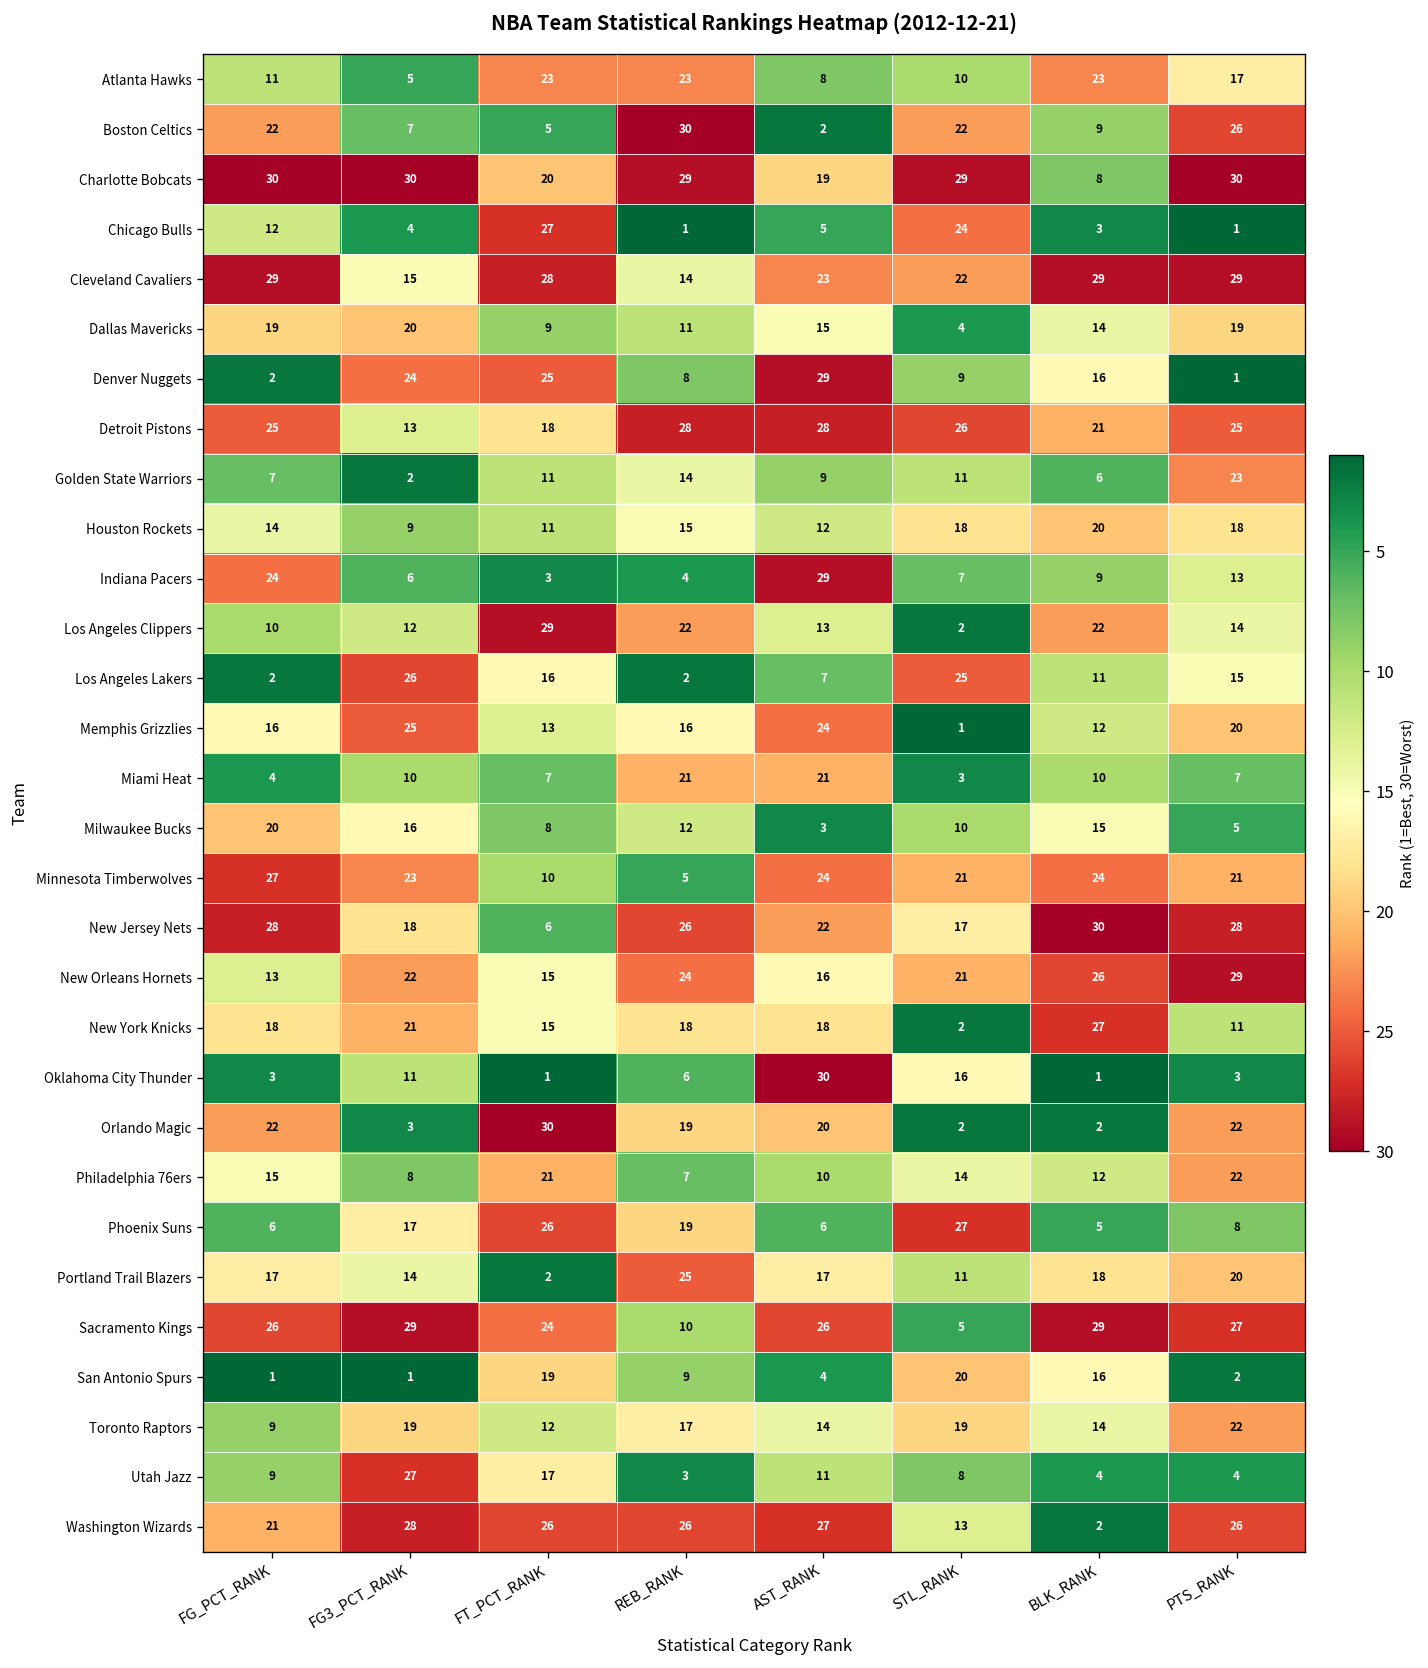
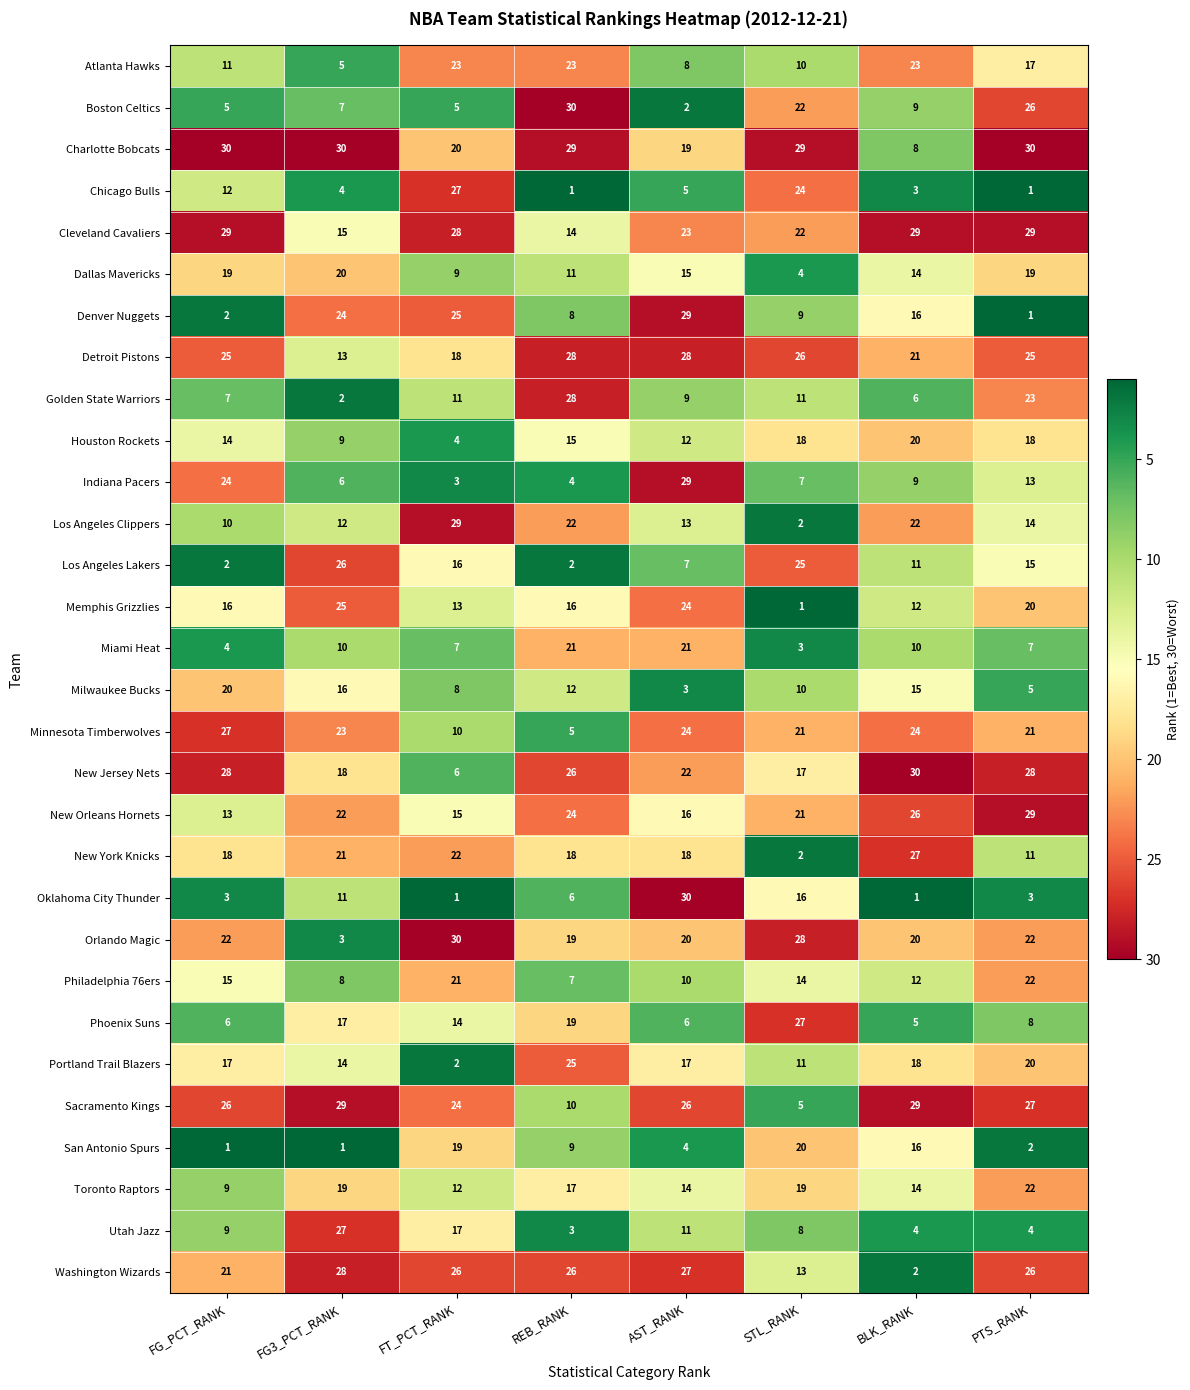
  {
    "Boston Celtics": {
-     "FG_PCT_RANK": 22,
+     "FG_PCT_RANK": 5,
      "FG3_PCT_RANK": 7,
      "FT_PCT_RANK": 5,
      "REB_RANK": 30,
      "AST_RANK": 2,
      "STL_RANK": 22,
      "BLK_RANK": 9,
      "PTS_RANK": 26
    },
    "Golden State Warriors": {
      "FG_PCT_RANK": 7,
      "FG3_PCT_RANK": 2,
      "FT_PCT_RANK": 11,
-     "REB_RANK": 14,
+     "REB_RANK": 28,
      "AST_RANK": 9,
      "STL_RANK": 11,
      "BLK_RANK": 6,
      "PTS_RANK": 23
    },
    "Houston Rockets": {
      "FG_PCT_RANK": 14,
      "FG3_PCT_RANK": 9,
-     "FT_PCT_RANK": 11,
+     "FT_PCT_RANK": 4,
      "REB_RANK": 15,
      "AST_RANK": 12,
      "STL_RANK": 18,
      "BLK_RANK": 20,
      "PTS_RANK": 18
    },
    "New York Knicks": {
      "FG_PCT_RANK": 18,
      "FG3_PCT_RANK": 21,
-     "FT_PCT_RANK": 15,
+     "FT_PCT_RANK": 22,
      "REB_RANK": 18,
      "AST_RANK": 18,
      "STL_RANK": 2,
      "BLK_RANK": 27,
      "PTS_RANK": 11
    },
    "Orlando Magic": {
      "FG_PCT_RANK": 22,
      "FG3_PCT_RANK": 3,
      "FT_PCT_RANK": 30,
      "REB_RANK": 19,
      "AST_RANK": 20,
-     "STL_RANK": 2,
-     "BLK_RANK": 2,
+     "STL_RANK": 28,
+     "BLK_RANK": 20,
      "PTS_RANK": 22
    },
    "Phoenix Suns": {
      "FG_PCT_RANK": 6,
      "FG3_PCT_RANK": 17,
-     "FT_PCT_RANK": 26,
+     "FT_PCT_RANK": 14,
      "REB_RANK": 19,
      "AST_RANK": 6,
      "STL_RANK": 27,
      "BLK_RANK": 5,
      "PTS_RANK": 8
    }
  }
